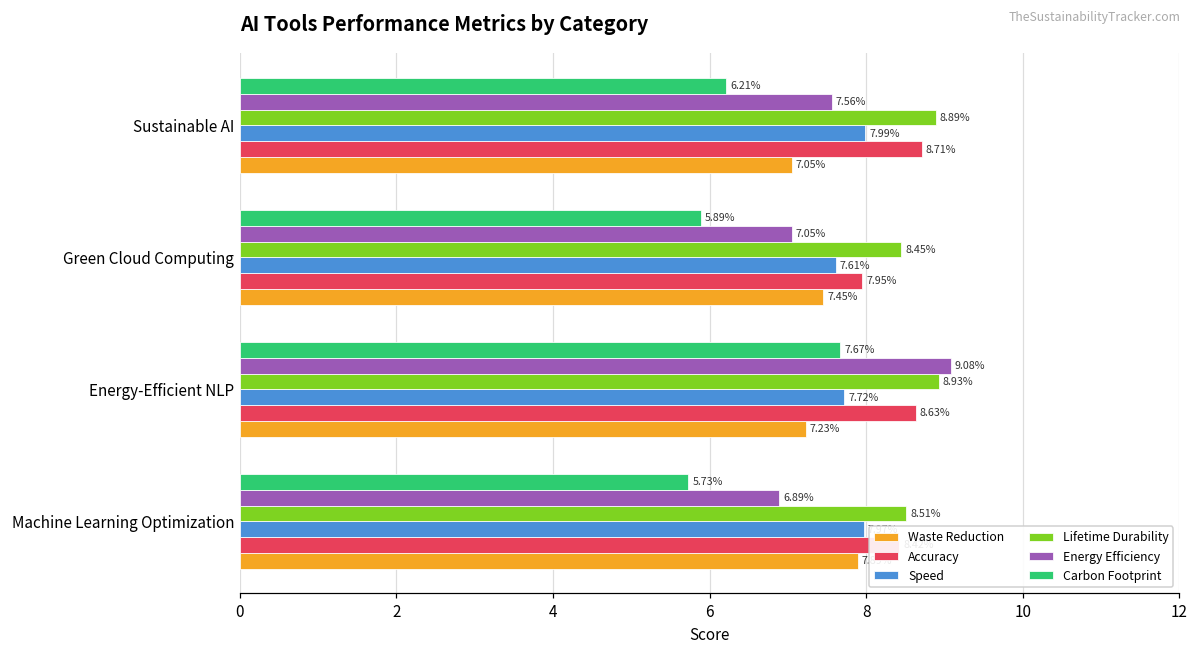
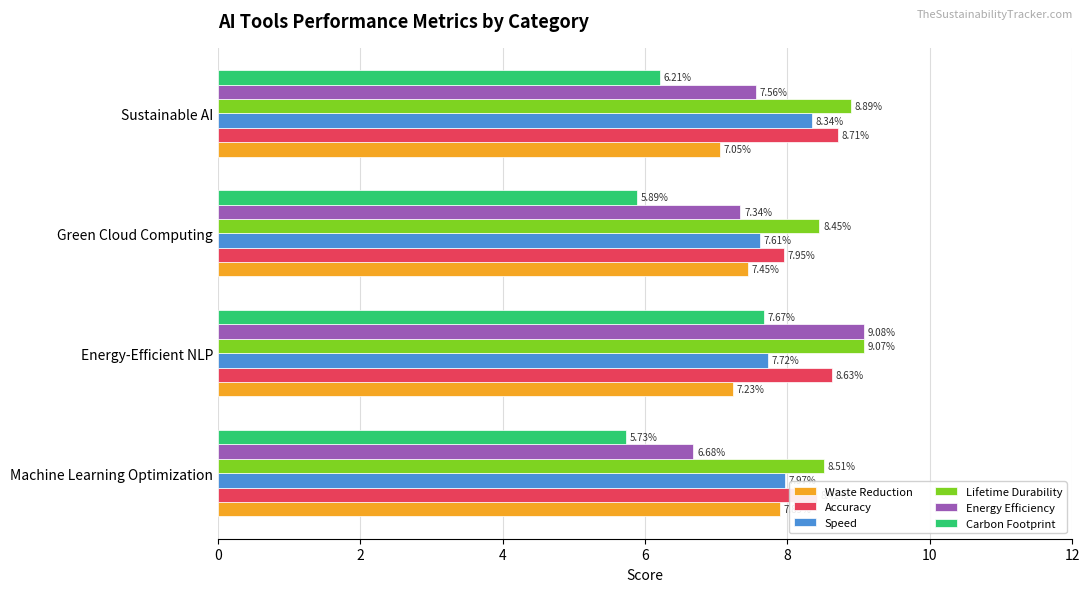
  {
    "Waste Reduction": {
      "Sustainable AI": "7.05%",
      "Green Cloud Computing": "7.45%",
      "Energy-Efficient NLP": "7.23%"
    },
    "Accuracy": {
      "Sustainable AI": "8.71%",
      "Green Cloud Computing": "7.95%",
      "Energy-Efficient NLP": "8.63%"
    },
    "Speed": {
-     "Sustainable AI": "7.99%",
+     "Sustainable AI": "8.34%",
      "Green Cloud Computing": "7.61%",
      "Energy-Efficient NLP": "7.72%"
    },
    "Lifetime Durability": {
      "Sustainable AI": "8.89%",
      "Green Cloud Computing": "8.45%",
-     "Energy-Efficient NLP": "8.93%",
+     "Energy-Efficient NLP": "9.07%",
      "Machine Learning Optimization": "8.51%"
    },
    "Energy Efficiency": {
      "Sustainable AI": "7.56%",
-     "Green Cloud Computing": "7.05%",
+     "Green Cloud Computing": "7.34%",
      "Energy-Efficient NLP": "9.08%",
-     "Machine Learning Optimization": "6.89%"
+     "Machine Learning Optimization": "6.68%"
    },
    "Carbon Footprint": {
      "Sustainable AI": "6.21%",
      "Green Cloud Computing": "5.89%",
      "Energy-Efficient NLP": "7.67%",
      "Machine Learning Optimization": "5.73%"
    }
  }
